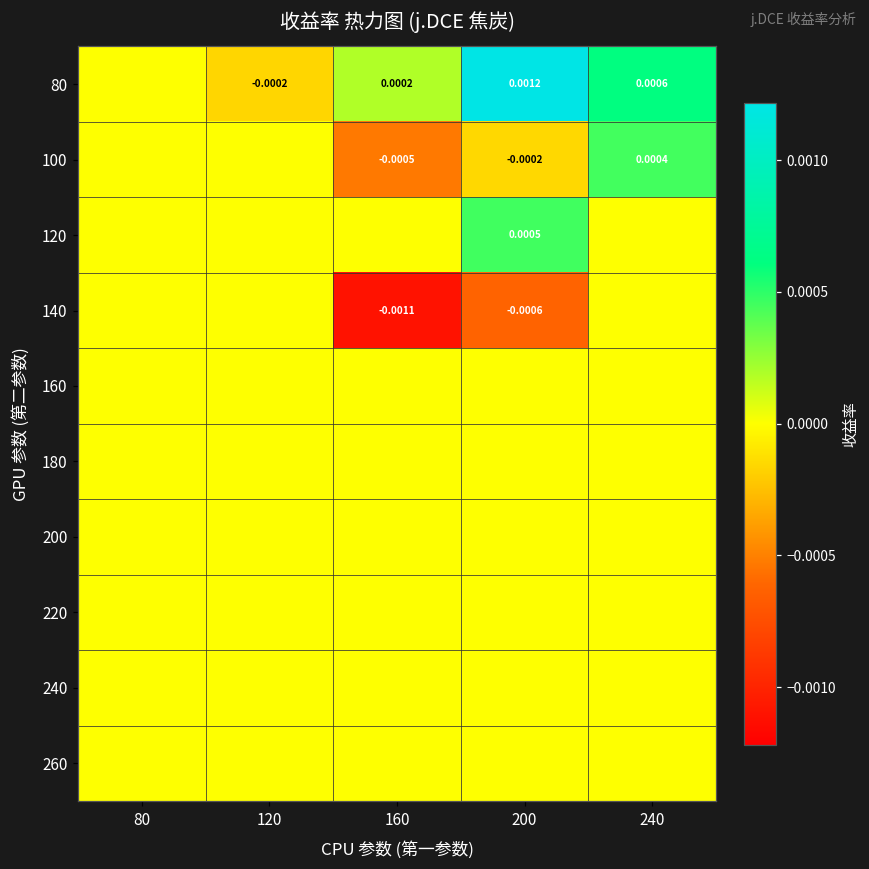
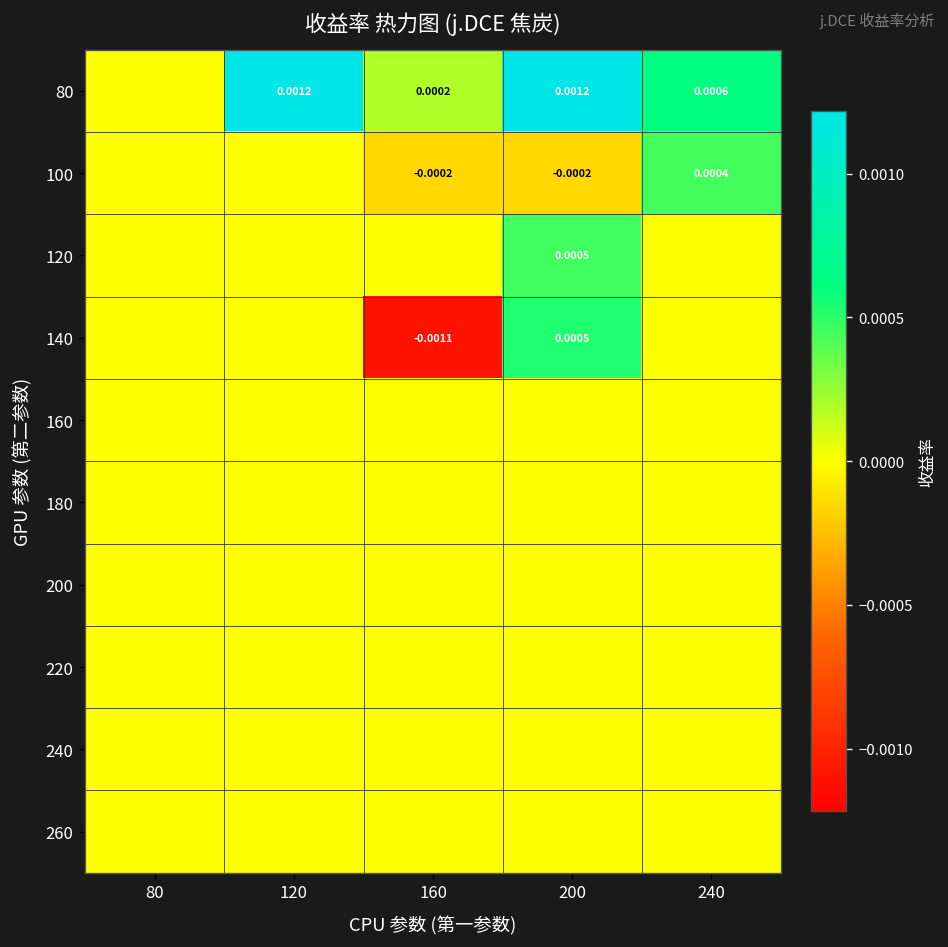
  {
    "80": {
-     "120": -0.0002,
+     "120": 0.0012,
      "160": 0.0002,
      "200": 0.0012,
      "240": 0.0006
    },
    "100": {
-     "160": -0.0005,
+     "160": -0.0002,
      "200": -0.0002,
      "240": 0.0004
    },
    "120": {
      "200": 0.0005
    },
    "140": {
      "160": -0.0011,
-     "200": -0.0006
+     "200": 0.0005
    }
  }
